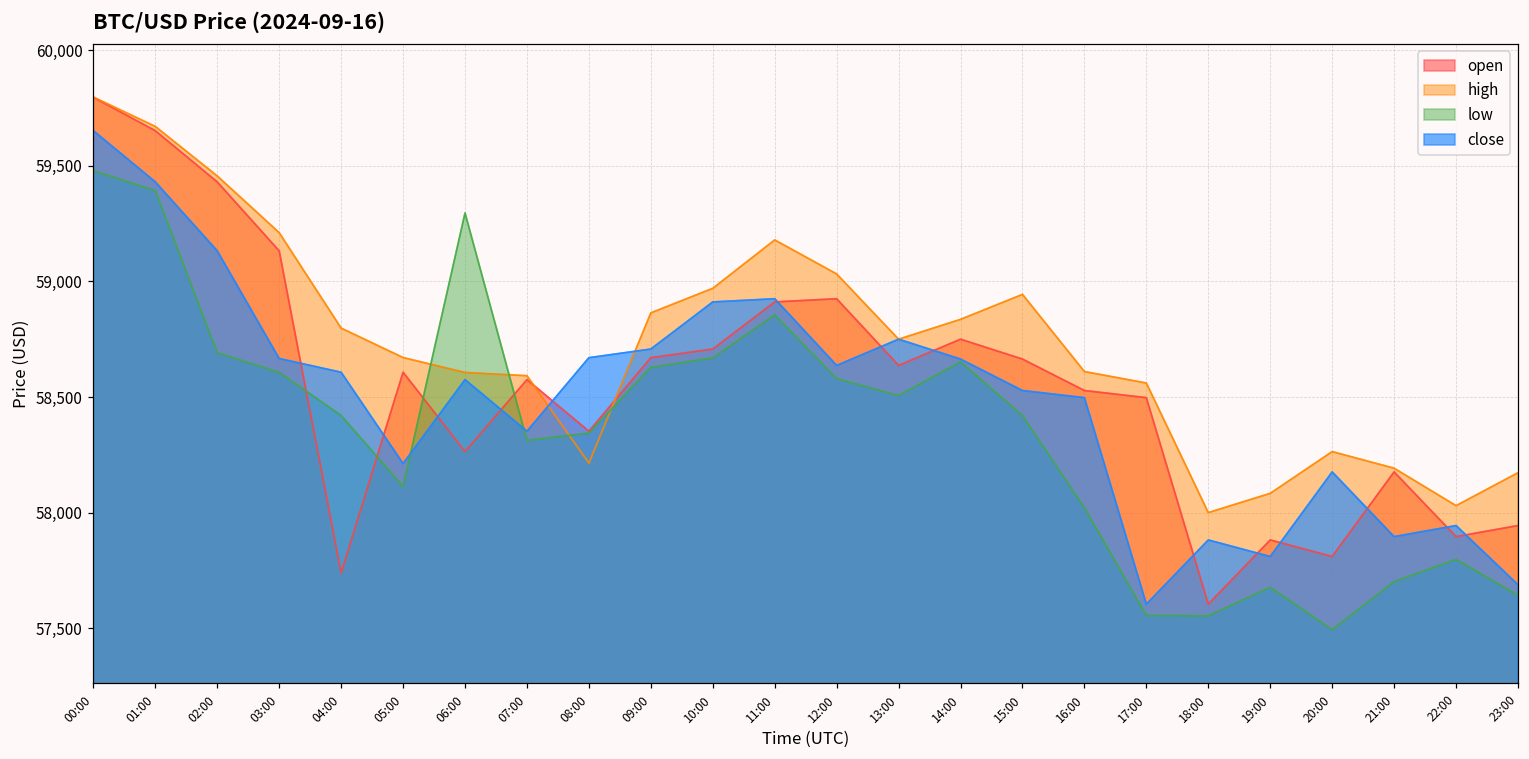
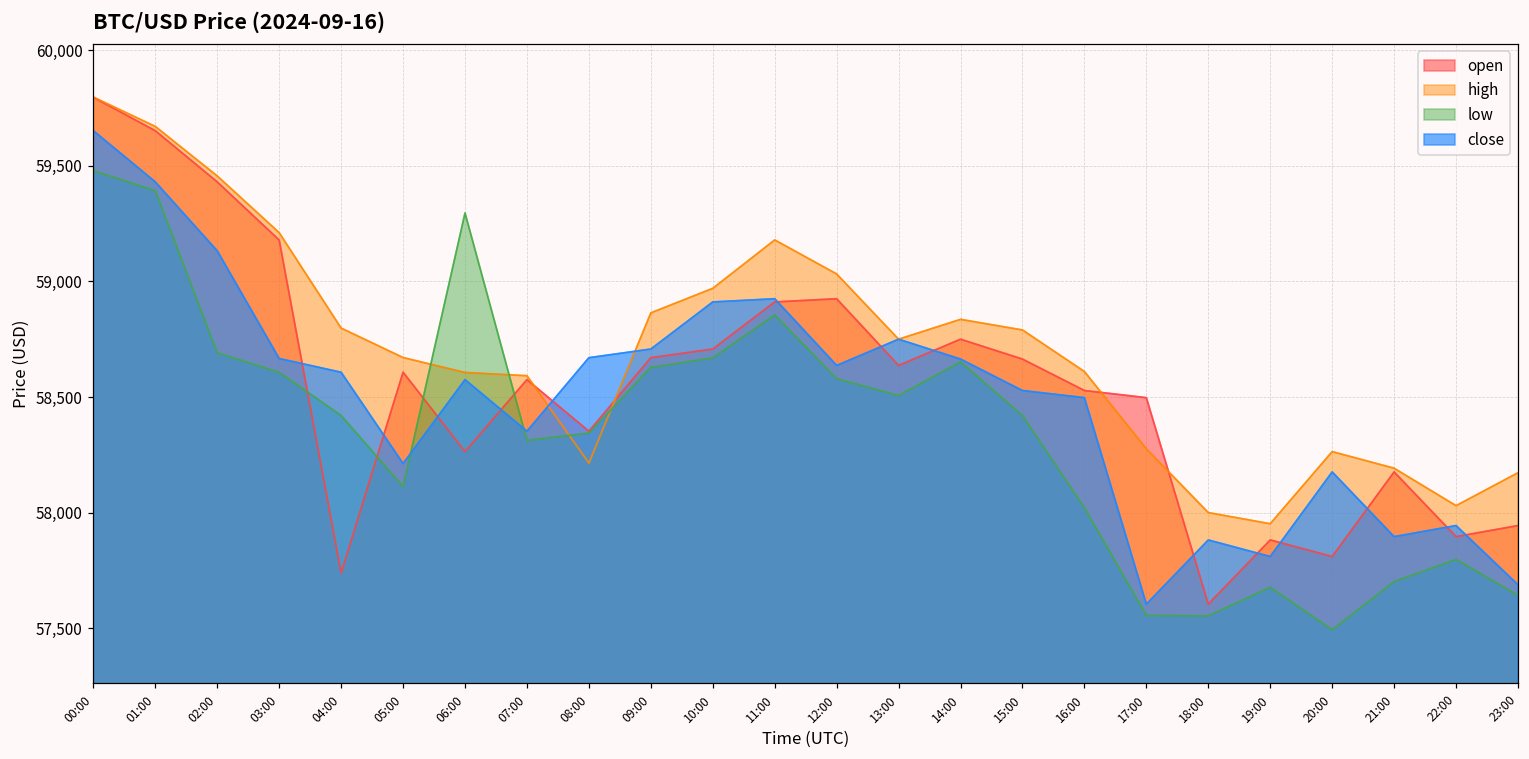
  {
    "open": {
      "01:00": "59,650",
      "02:00": "59,430",
-     "03:00": "59,130",
+     "03:00": "59,180",
      "04:00": "57,740",
      "05:00": "58,610",
      "06:00": "58,260",
      "07:00": "58,580",
      "09:00": "58,670",
      "10:00": "58,710",
      "11:00": "58,910",
      "12:00": "58,920",
      "13:00": "58,640",
      "14:00": "58,750",
      "15:00": "58,660",
      "16:00": "58,530",
      "17:00": "58,500",
      "18:00": "57,600",
      "19:00": "57,880",
      "20:00": "57,810",
      "21:00": "58,180",
      "22:00": "57,900",
      "23:00": "57,940"
    },
    "high": {
      "01:00": "59,670",
      "02:00": "59,460",
      "03:00": "59,210",
      "04:00": "58,800",
      "05:00": "58,670",
      "06:00": "58,610",
      "07:00": "58,590",
      "08:00": "58,210",
      "09:00": "58,860",
      "10:00": "58,970",
      "11:00": "59,180",
      "12:00": "59,030",
      "14:00": "58,840",
-     "15:00": "58,940",
+     "15:00": "58,790",
      "16:00": "58,610",
-     "17:00": "58,560",
+     "17:00": "58,280",
      "18:00": "58,000",
-     "19:00": "58,080",
+     "19:00": "57,950",
      "20:00": "58,260",
      "21:00": "58,190",
      "22:00": "58,030",
      "23:00": "58,170"
    },
    "low": {
      "00:00": "59,480",
      "01:00": "59,390",
      "02:00": "58,690",
      "03:00": "58,610",
      "04:00": "58,420",
      "05:00": "58,110",
      "06:00": "59,300",
      "07:00": "58,310",
      "09:00": "58,630",
      "10:00": "58,670",
      "11:00": "58,850",
      "12:00": "58,580",
      "13:00": "58,510",
      "15:00": "58,420",
      "16:00": "58,020",
      "17:00": "57,560",
      "18:00": "57,550",
      "19:00": "57,680",
      "20:00": "57,490",
      "21:00": "57,700",
      "22:00": "57,800",
      "23:00": "57,640"
    },
    "close": {
      "00:00": "59,650",
      "01:00": "59,430",
      "02:00": "59,130",
      "03:00": "58,670",
      "04:00": "58,610",
      "05:00": "58,210",
      "06:00": "58,580",
      "07:00": "58,350",
      "08:00": "58,670",
      "09:00": "58,710",
      "10:00": "58,910",
      "11:00": "58,920",
      "12:00": "58,640",
      "15:00": "58,530",
      "16:00": "58,500",
      "17:00": "57,600",
      "18:00": "57,880",
      "19:00": "57,810",
      "20:00": "58,180",
      "21:00": "57,900",
      "22:00": "57,940",
      "23:00": "57,690"
    }
  }
